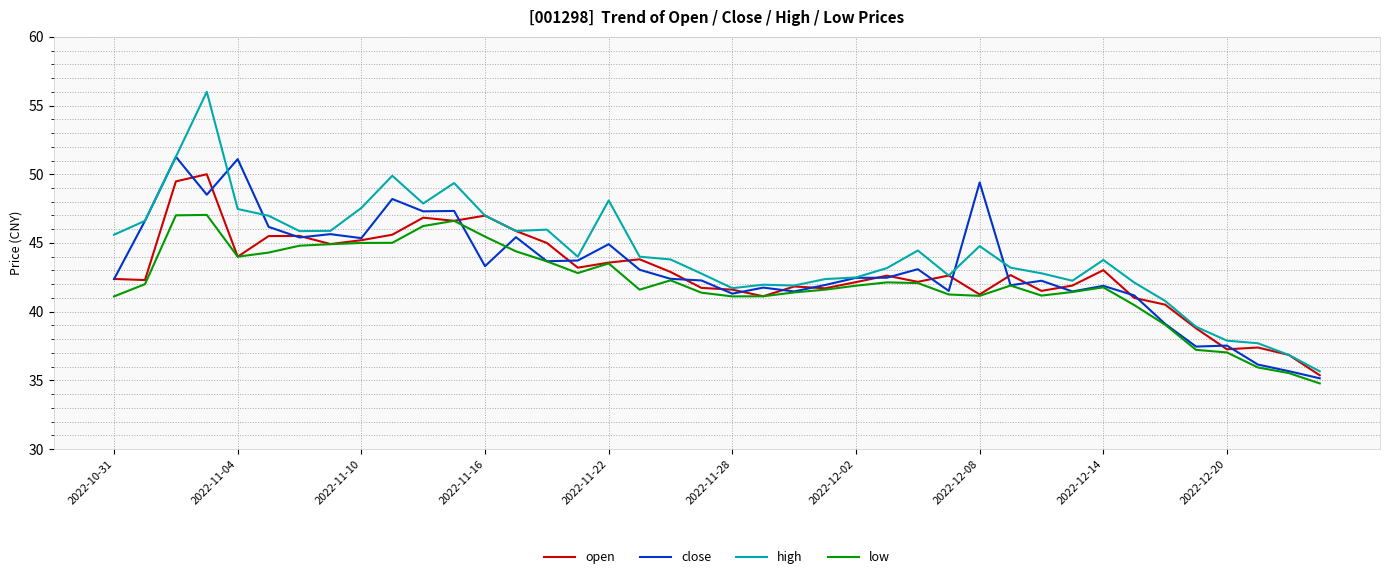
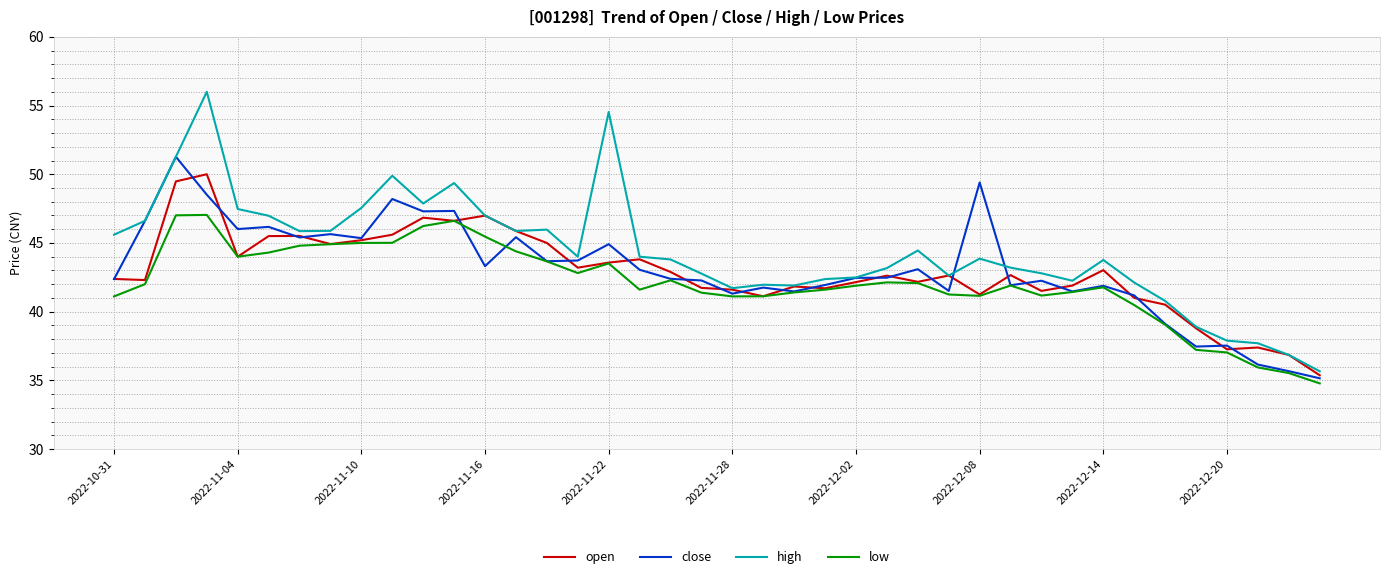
  {
    "open": {
      "2022-12-02": 42.2,
      "2022-12-14": 43.0,
      "2022-12-20": 37.3
    },
    "close": {
-     "2022-11-04": 51.1,
+     "2022-11-04": 46.0,
      "2022-11-16": 43.3,
      "2022-11-22": 44.9,
      "2022-11-28": 41.3,
      "2022-12-08": 49.4,
      "2022-12-20": 37.5
    },
    "high": {
      "2022-10-31": 45.6,
      "2022-11-04": 47.5,
      "2022-11-10": 47.6,
-     "2022-11-22": 48.1,
-     "2022-12-08": 44.8,
+     "2022-11-22": 54.5,
+     "2022-12-08": 43.9,
      "2022-12-14": 43.8,
      "2022-12-20": 37.9
    },
    "low": {
      "2022-10-31": 41.1,
      "2022-11-10": 45.0,
      "2022-11-16": 45.5,
      "2022-11-28": 41.1,
      "2022-12-02": 41.9,
      "2022-12-20": 37.0
    }
  }
